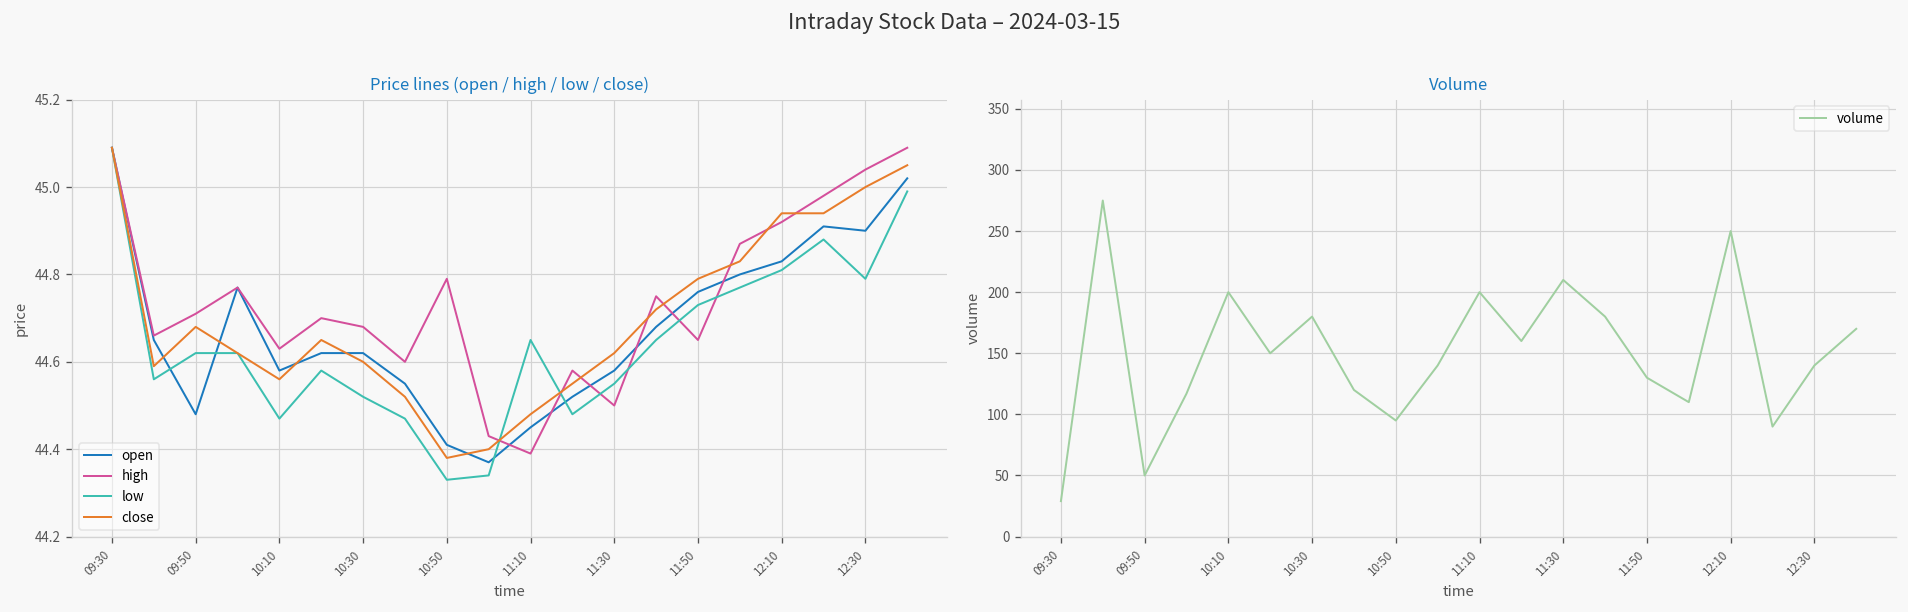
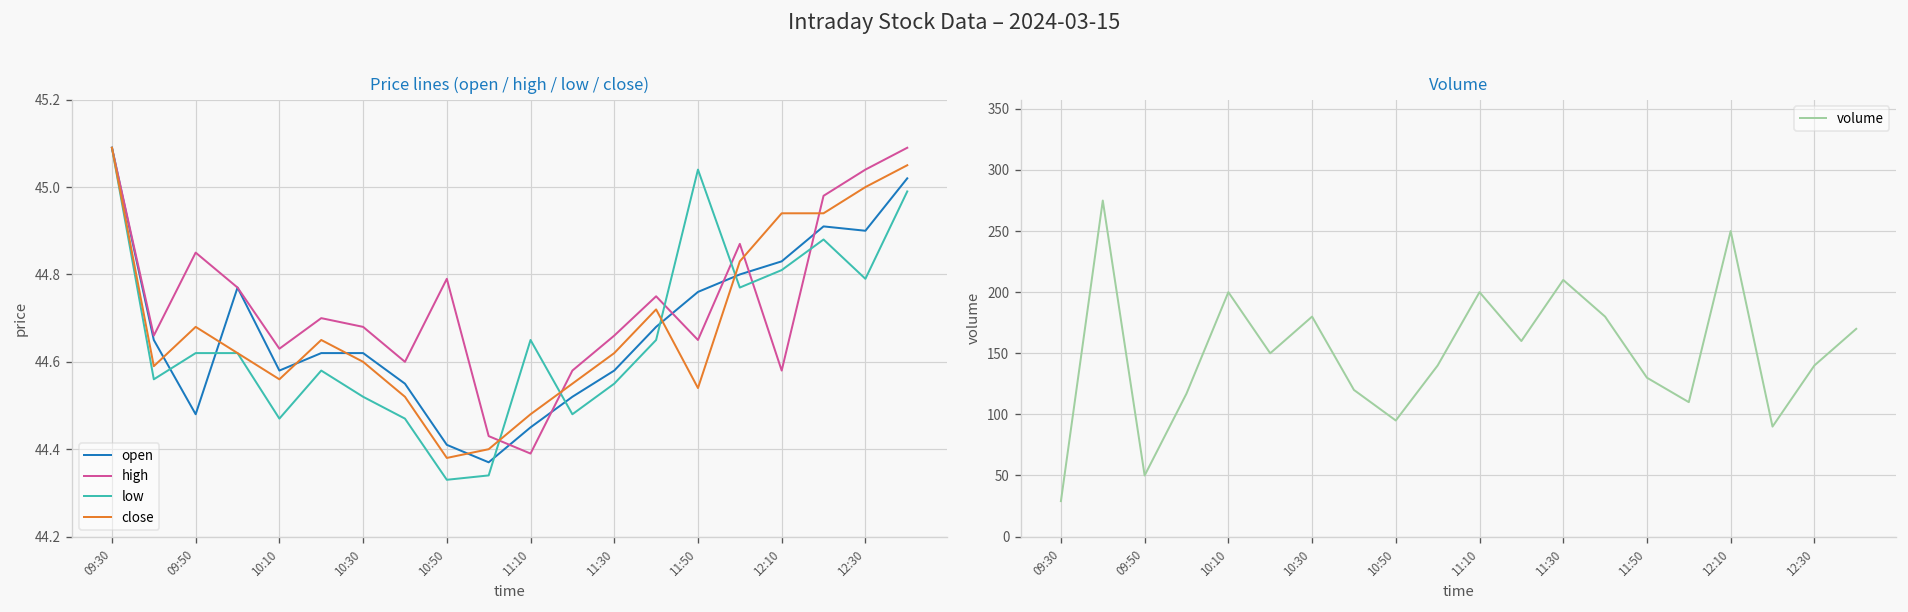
  {
    "Price lines (open / high / low / close)": {
      "open": {
        "09:50": 44.48,
        "10:10": 44.58,
        "10:30": 44.62,
        "10:50": 44.41,
        "11:10": 44.45,
        "11:30": 44.58,
        "11:50": 44.76,
        "12:10": 44.83,
        "12:30": 44.90
      },
      "high": {
-       "09:50": 44.71,
+       "09:50": 44.85,
        "10:10": 44.63,
        "10:30": 44.68,
        "10:50": 44.79,
        "11:10": 44.39,
-       "11:30": 44.50,
+       "11:30": 44.66,
        "11:50": 44.65,
-       "12:10": 44.92,
+       "12:10": 44.58,
        "12:30": 45.04
      },
      "low": {
        "09:50": 44.62,
        "10:10": 44.47,
        "10:30": 44.52,
        "10:50": 44.33,
        "11:10": 44.65,
        "11:30": 44.55,
-       "11:50": 44.73,
+       "11:50": 45.04,
        "12:10": 44.81,
        "12:30": 44.79
      },
      "close": {
        "09:50": 44.68,
        "10:10": 44.56,
        "10:30": 44.60,
        "10:50": 44.38,
        "11:10": 44.48,
        "11:30": 44.62,
-       "11:50": 44.79,
+       "11:50": 44.54,
        "12:10": 44.94,
        "12:30": 45.00
      }
    },
    "Volume": {
      "09:30": 29,
      "09:50": 50,
      "10:10": 200,
      "10:30": 180,
      "10:50": 95,
      "11:10": 200,
      "11:30": 210,
      "11:50": 130,
      "12:10": 250,
      "12:30": 140
    }
  }
